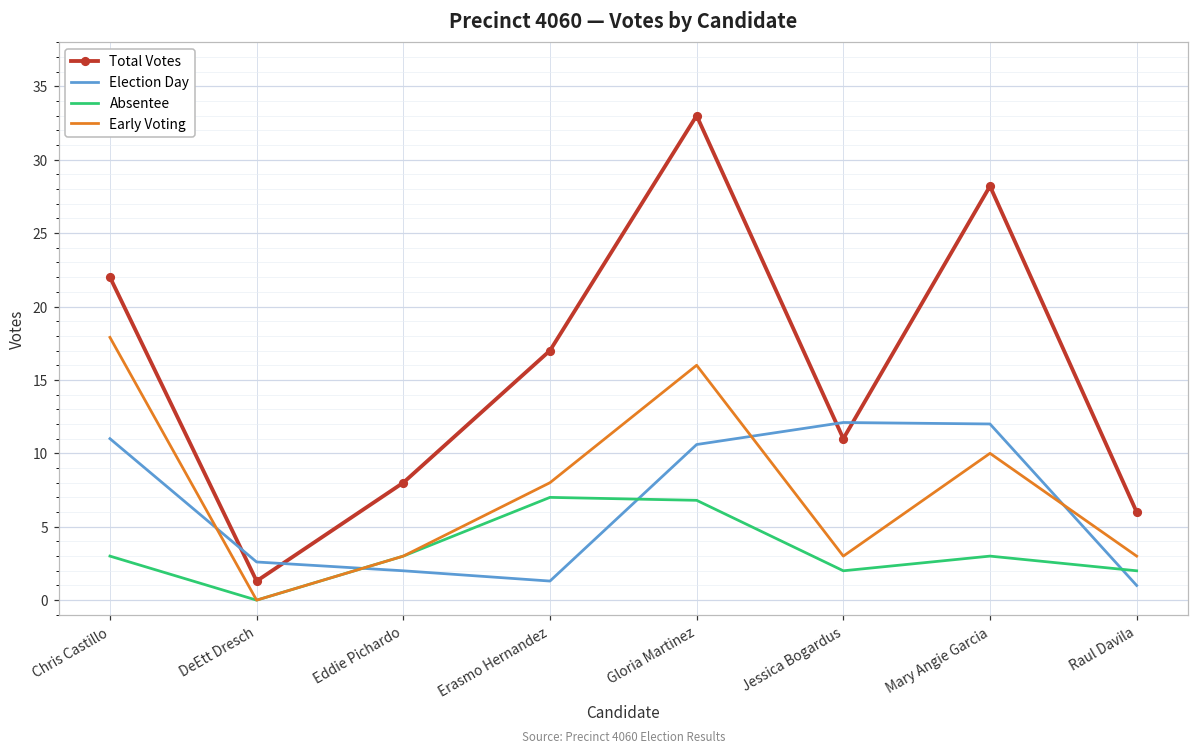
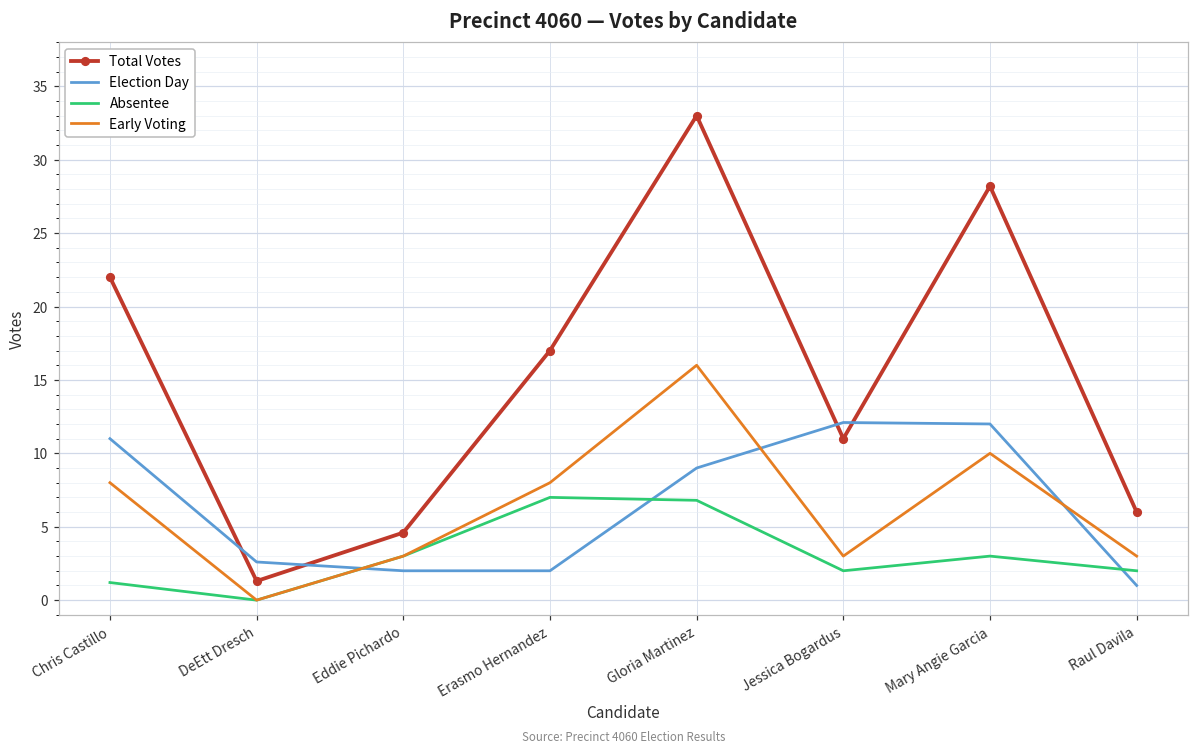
  {
    "Total Votes": {
      "Chris Castillo": 22.0,
      "DeEtt Dresch": 1.3,
-     "Eddie Pichardo": 8.0,
+     "Eddie Pichardo": 4.6,
      "Erasmo Hernandez": 17.0,
      "Gloria Martinez": 33.0,
      "Jessica Bogardus": 11.0,
      "Mary Angie Garcia": 28.2,
      "Raul Davila": 6.0
    },
    "Election Day": {
      "Chris Castillo": 11.0,
      "DeEtt Dresch": 2.6,
      "Eddie Pichardo": 2.0,
-     "Erasmo Hernandez": 1.3,
-     "Gloria Martinez": 10.6,
+     "Erasmo Hernandez": 2.0,
+     "Gloria Martinez": 9.0,
      "Jessica Bogardus": 12.1,
      "Mary Angie Garcia": 12.0,
      "Raul Davila": 1.0
    },
    "Absentee": {
-     "Chris Castillo": 3.0,
+     "Chris Castillo": 1.2,
      "Erasmo Hernandez": 7.0,
      "Gloria Martinez": 6.8,
      "Jessica Bogardus": 2.0,
      "Mary Angie Garcia": 3.0,
      "Raul Davila": 2.0
    },
    "Early Voting": {
-     "Chris Castillo": 17.9,
+     "Chris Castillo": 8.0,
      "Erasmo Hernandez": 8.0,
      "Gloria Martinez": 16.0,
      "Jessica Bogardus": 3.0,
      "Mary Angie Garcia": 10.0,
      "Raul Davila": 3.0
    }
  }
